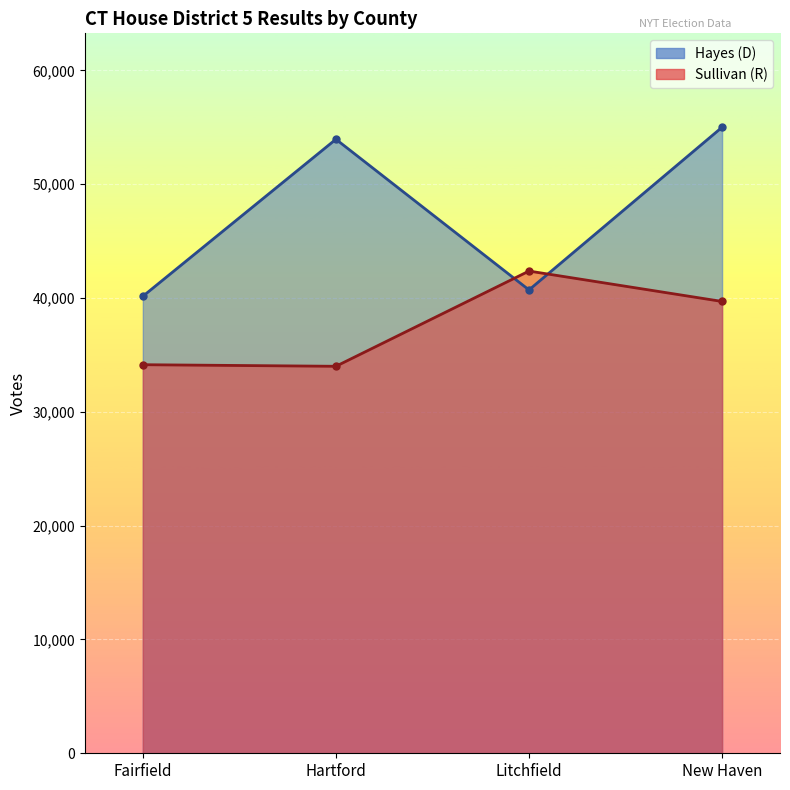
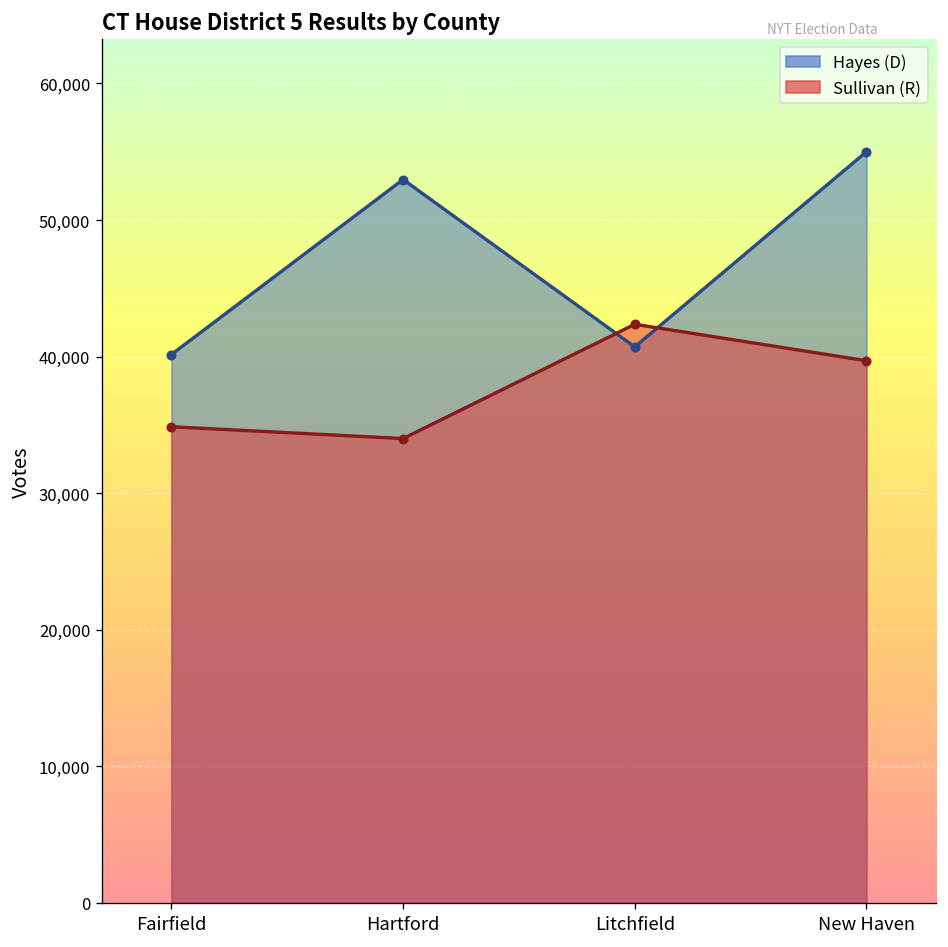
  {
    "Hayes (D)": {
      "Fairfield": "40,200",
-     "Hartford": "53,900",
+     "Hartford": "53,000",
      "Litchfield": "40,700",
      "New Haven": "55,000"
    },
    "Sullivan (R)": {
-     "Fairfield": "34,100",
+     "Fairfield": "34,900",
      "Hartford": "34,000",
      "Litchfield": "42,400",
      "New Haven": "39,700"
    }
  }
